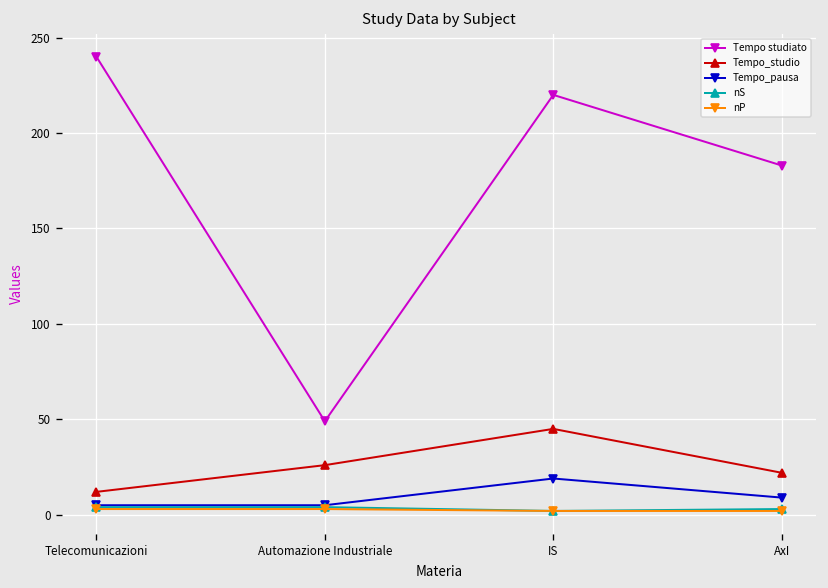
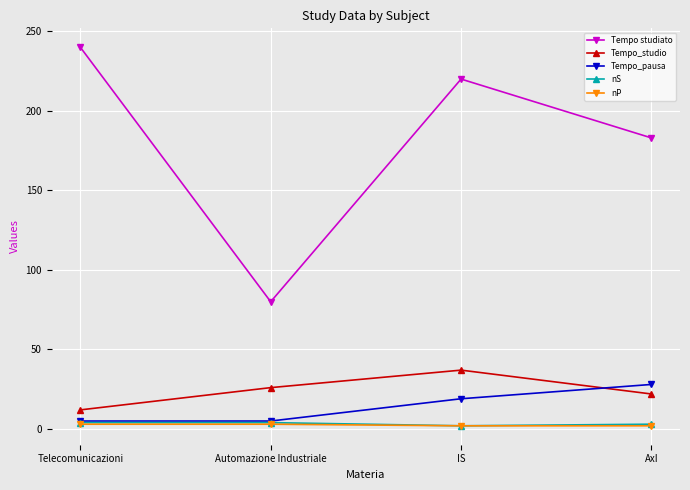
  {
    "Tempo studiato": {
      "Telecomunicazioni": 240,
-     "Automazione Industriale": 49,
+     "Automazione Industriale": 80,
      "IS": 220,
      "AxI": 183
    },
    "Tempo_studio": {
      "Telecomunicazioni": 12,
      "Automazione Industriale": 26,
-     "IS": 45,
+     "IS": 37,
      "AxI": 22
    },
    "Tempo_pausa": {
      "IS": 19,
-     "AxI": 9
+     "AxI": 28
    }
  }
